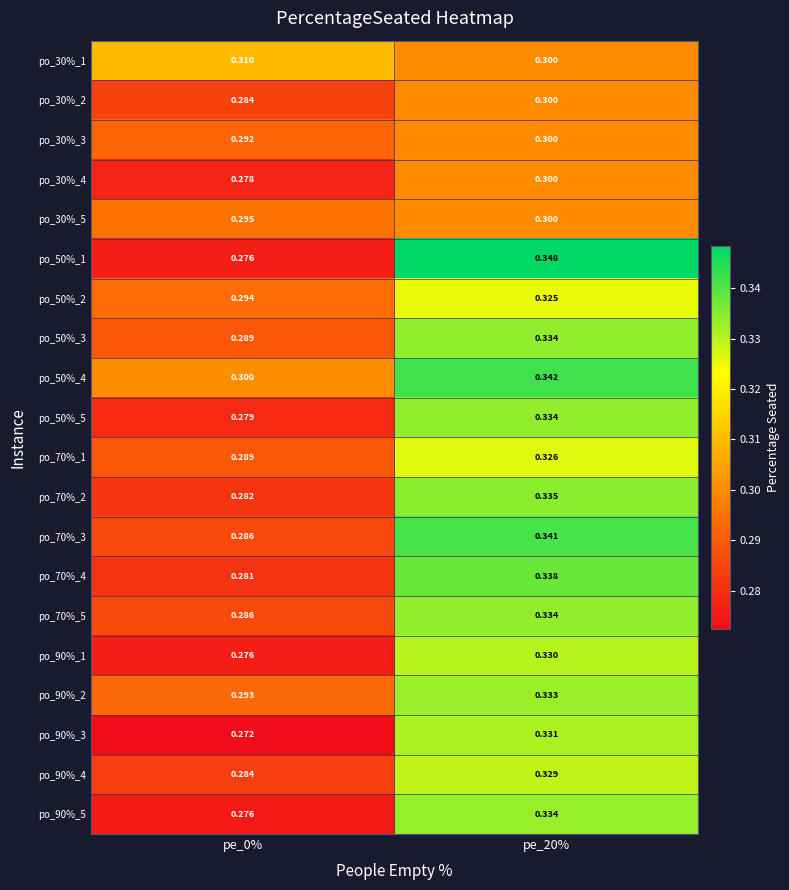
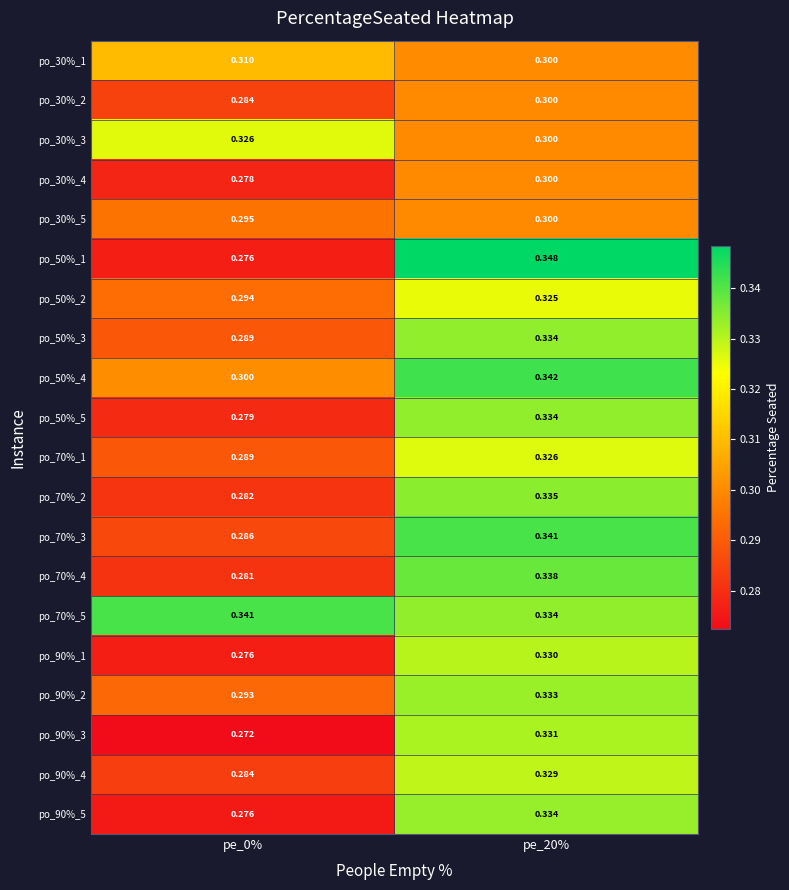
  {
    "po_30%_1": {
      "pe_0%": 0.310,
      "pe_20%": 0.300
    },
    "po_30%_2": {
      "pe_0%": 0.284,
      "pe_20%": 0.300
    },
    "po_30%_3": {
-     "pe_0%": 0.292,
+     "pe_0%": 0.326,
      "pe_20%": 0.300
    },
    "po_30%_4": {
      "pe_0%": 0.278,
      "pe_20%": 0.300
    },
    "po_30%_5": {
      "pe_0%": 0.295,
      "pe_20%": 0.300
    },
    "po_50%_1": {
      "pe_0%": 0.276,
      "pe_20%": 0.348
    },
    "po_50%_2": {
      "pe_0%": 0.294,
      "pe_20%": 0.325
    },
    "po_50%_3": {
      "pe_0%": 0.289,
      "pe_20%": 0.334
    },
    "po_50%_4": {
      "pe_0%": 0.300,
      "pe_20%": 0.342
    },
    "po_50%_5": {
      "pe_0%": 0.279,
      "pe_20%": 0.334
    },
    "po_70%_1": {
      "pe_0%": 0.289,
      "pe_20%": 0.326
    },
    "po_70%_2": {
      "pe_0%": 0.282,
      "pe_20%": 0.335
    },
    "po_70%_3": {
      "pe_0%": 0.286,
      "pe_20%": 0.341
    },
    "po_70%_4": {
      "pe_0%": 0.281,
      "pe_20%": 0.338
    },
    "po_70%_5": {
-     "pe_0%": 0.286,
+     "pe_0%": 0.341,
      "pe_20%": 0.334
    },
    "po_90%_1": {
      "pe_0%": 0.276,
      "pe_20%": 0.330
    },
    "po_90%_2": {
      "pe_0%": 0.293,
      "pe_20%": 0.333
    },
    "po_90%_3": {
      "pe_0%": 0.272,
      "pe_20%": 0.331
    },
    "po_90%_4": {
      "pe_0%": 0.284,
      "pe_20%": 0.329
    },
    "po_90%_5": {
      "pe_0%": 0.276,
      "pe_20%": 0.334
    }
  }
